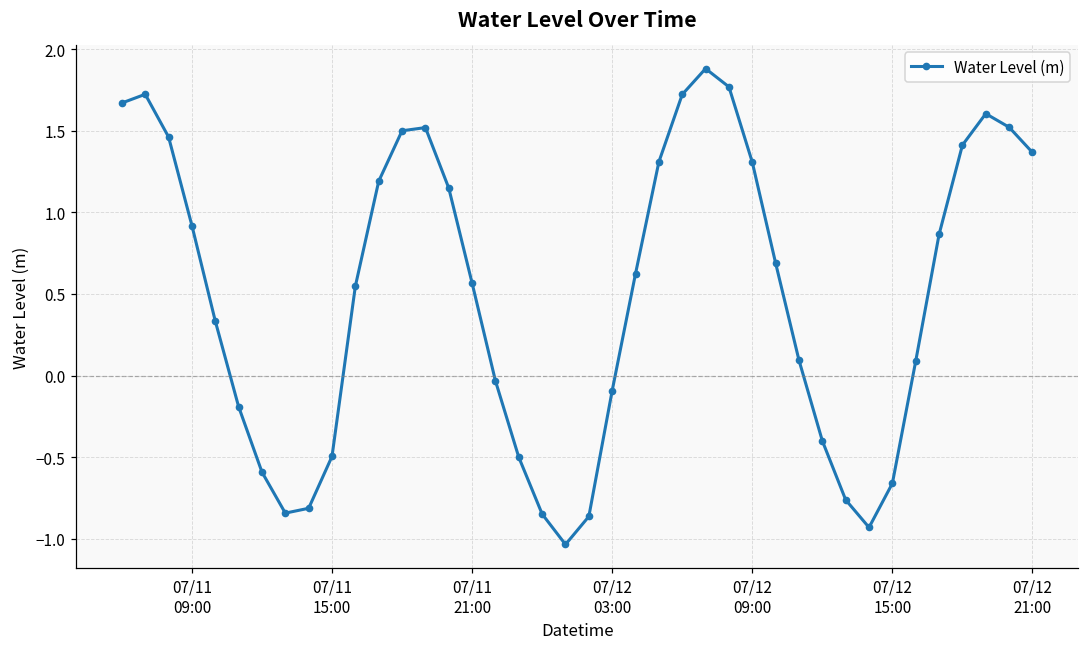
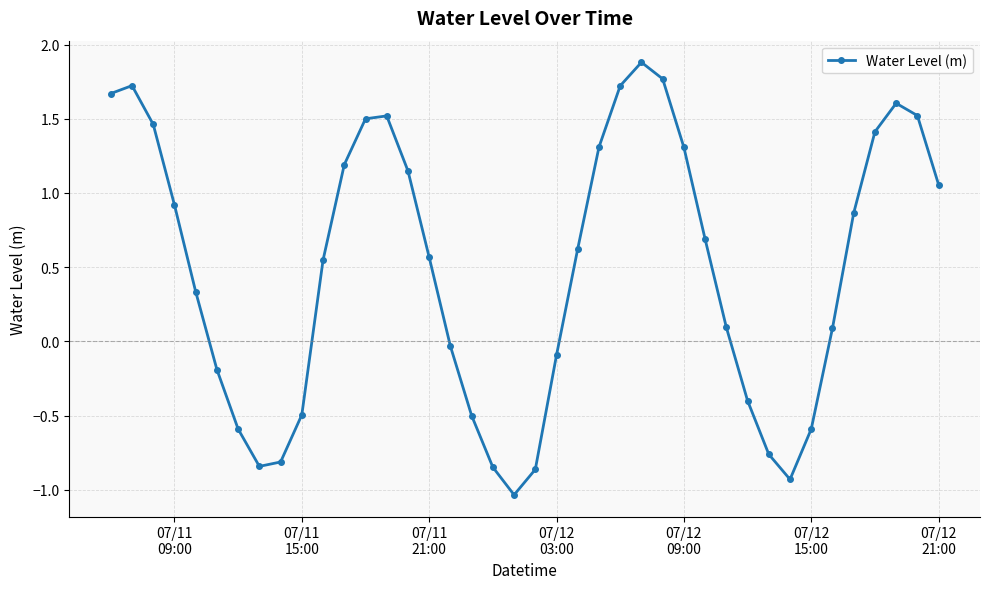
  {
    "07/11 09:00": 0.92,
    "07/11 15:00": -0.50,
    "07/11 21:00": 0.57,
    "07/12 03:00": -0.09,
    "07/12 09:00": 1.31,
-   "07/12 15:00": -0.66,
-   "07/12 21:00": 1.37
+   "07/12 15:00": -0.59,
+   "07/12 21:00": 1.06
  }
